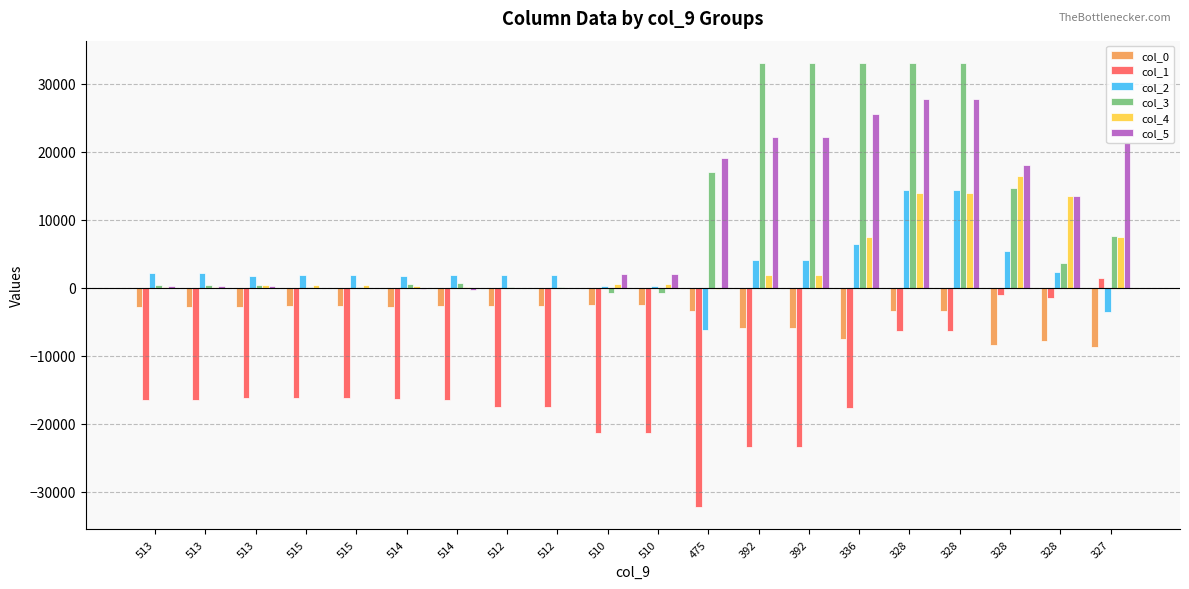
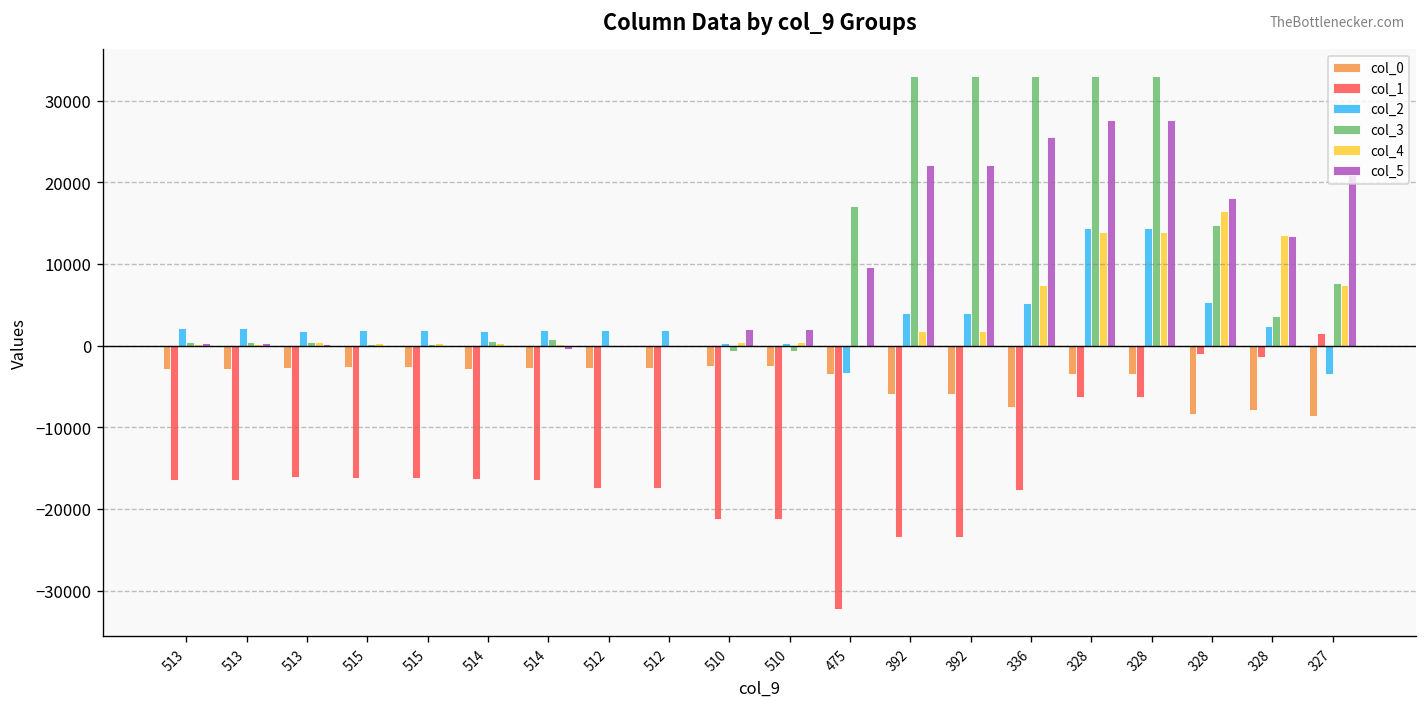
  {
    "col_2": {
-     "475": -6000,
-     "336": 6000,
+     "475": -3000,
+     "336": 5000,
      "327": -3000
    },
    "col_3": {
      "475": 17000,
      "336": 33000,
      "327": 8000
    },
    "col_5": {
-     "475": 19000,
+     "475": 10000,
      "336": 26000,
      "327": 21000
    }
  }
